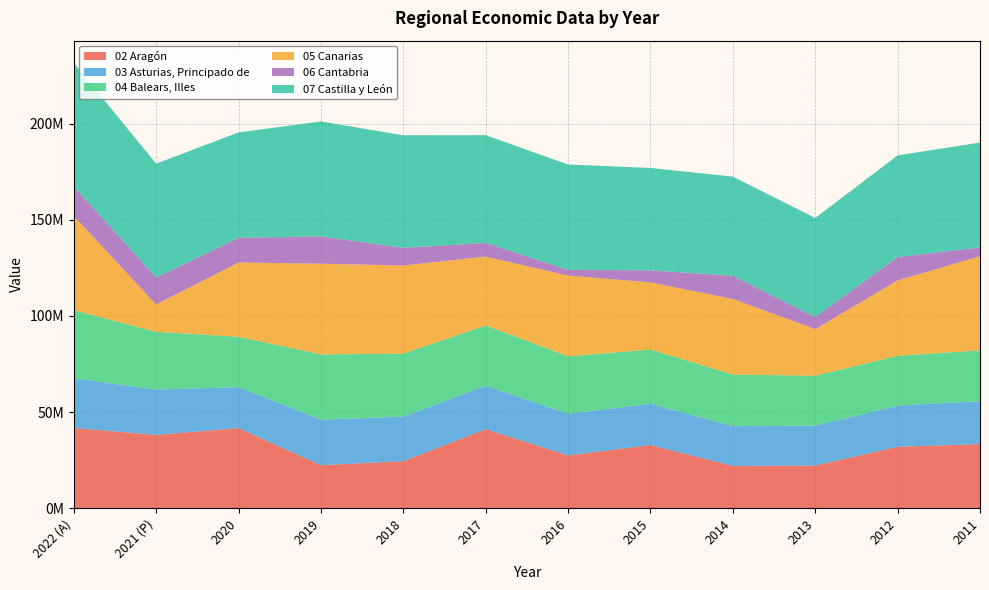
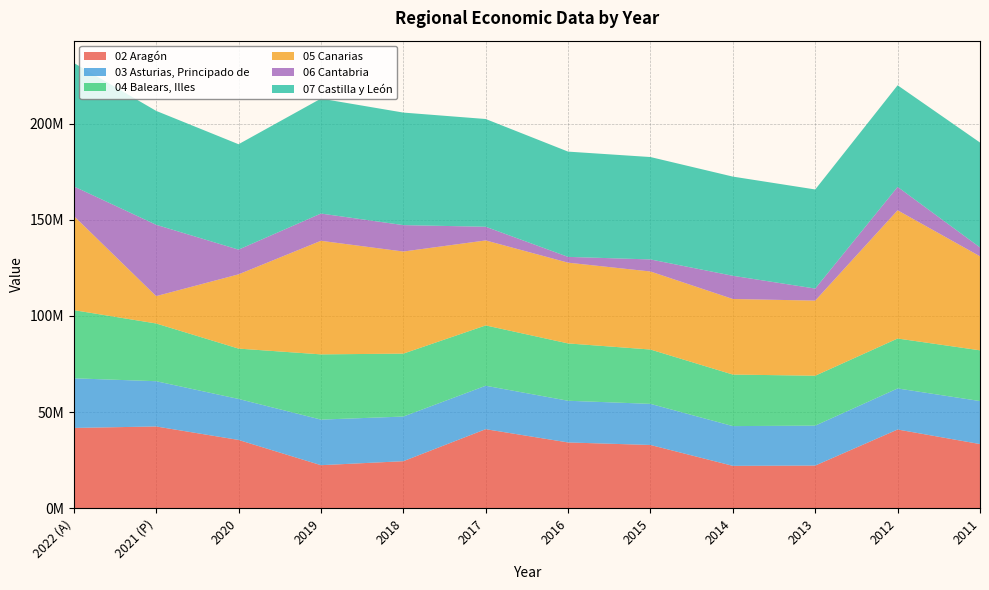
  {
    "02 Aragón": {
      "2022 (A)": 42000000,
-     "2021 (P)": 38000000,
-     "2020": 42000000,
+     "2021 (P)": 43000000,
+     "2020": 36000000,
      "2019": 22000000,
      "2018": 24000000,
      "2017": 41000000,
-     "2016": 27000000,
+     "2016": 34000000,
      "2015": 33000000,
      "2014": 22000000,
      "2013": 22000000,
-     "2012": 32000000,
+     "2012": 41000000,
      "2011": 33000000
    },
    "03 Asturias, Principado de": {
      "2022 (A)": 26000000,
      "2021 (P)": 24000000,
      "2020": 21000000,
      "2019": 24000000,
      "2018": 23000000,
      "2017": 23000000,
      "2016": 22000000,
      "2015": 21000000,
      "2014": 21000000,
      "2013": 21000000,
      "2012": 21000000,
      "2011": 22000000
    },
    "05 Canarias": {
      "2022 (A)": 49000000,
      "2021 (P)": 14000000,
      "2020": 39000000,
-     "2019": 47000000,
-     "2018": 46000000,
-     "2017": 36000000,
+     "2019": 59000000,
+     "2018": 53000000,
+     "2017": 44000000,
      "2016": 42000000,
-     "2015": 35000000,
+     "2015": 41000000,
      "2014": 39000000,
-     "2013": 24000000,
-     "2012": 39000000,
+     "2013": 39000000,
+     "2012": 67000000,
      "2011": 49000000
    },
    "06 Cantabria": {
      "2022 (A)": 15000000,
-     "2021 (P)": 14000000,
+     "2021 (P)": 37000000,
      "2020": 13000000,
      "2019": 14000000,
-     "2018": 9000000,
+     "2018": 14000000,
      "2017": 7000000,
      "2016": 3000000,
      "2015": 6000000,
      "2014": 12000000,
      "2013": 6000000,
      "2012": 12000000,
      "2011": 5000000
    }
  }
